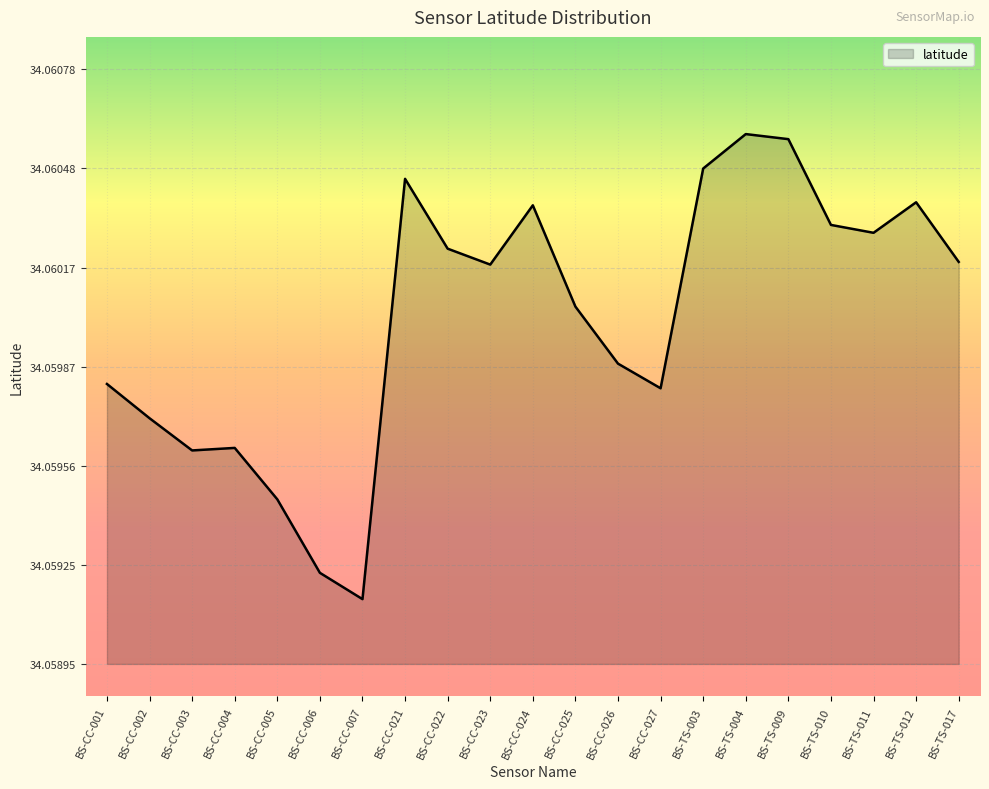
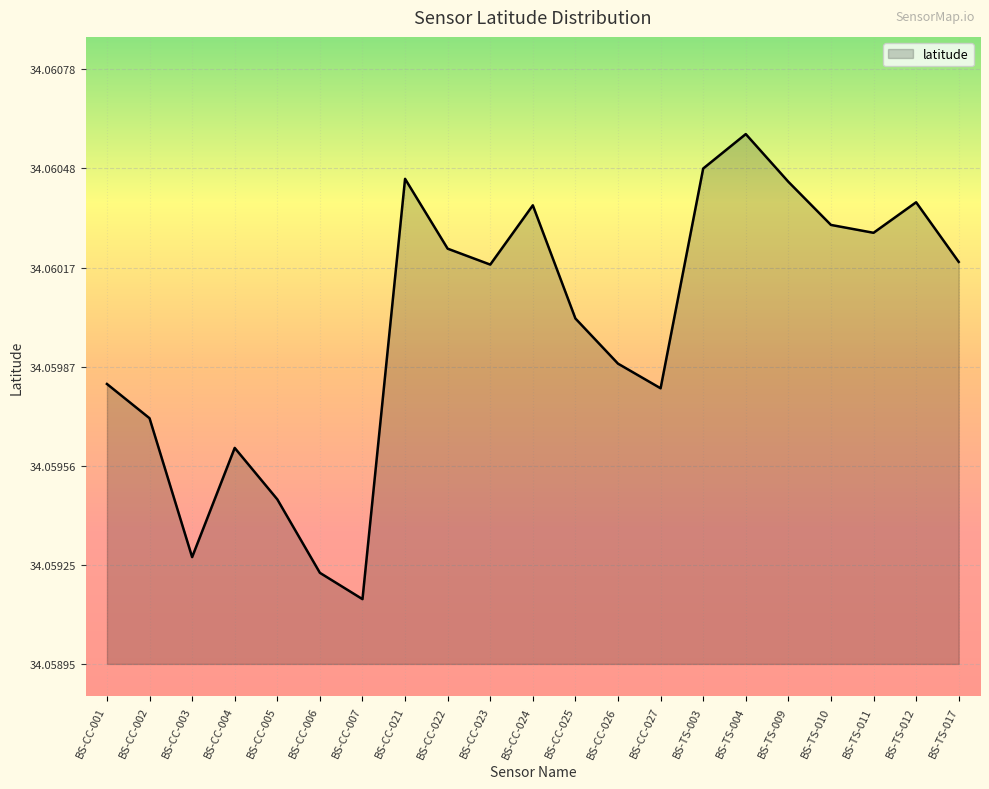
  {
    "BS-CC-001": 34.05981,
    "BS-CC-002": 34.05971,
-   "BS-CC-003": 34.05961,
+   "BS-CC-003": 34.05928,
    "BS-CC-004": 34.05962,
    "BS-CC-005": 34.05946,
    "BS-CC-006": 34.05923,
    "BS-CC-007": 34.05915,
    "BS-CC-021": 34.06045,
    "BS-CC-022": 34.06023,
    "BS-CC-023": 34.06018,
    "BS-CC-024": 34.06036,
-   "BS-CC-025": 34.06005,
+   "BS-CC-025": 34.06001,
    "BS-CC-026": 34.05988,
    "BS-CC-027": 34.05980,
    "BS-TS-003": 34.06048,
    "BS-TS-004": 34.06058,
-   "BS-TS-009": 34.06057,
+   "BS-TS-009": 34.06044,
    "BS-TS-010": 34.06030,
    "BS-TS-011": 34.06028,
    "BS-TS-012": 34.06037,
    "BS-TS-017": 34.06019
  }
